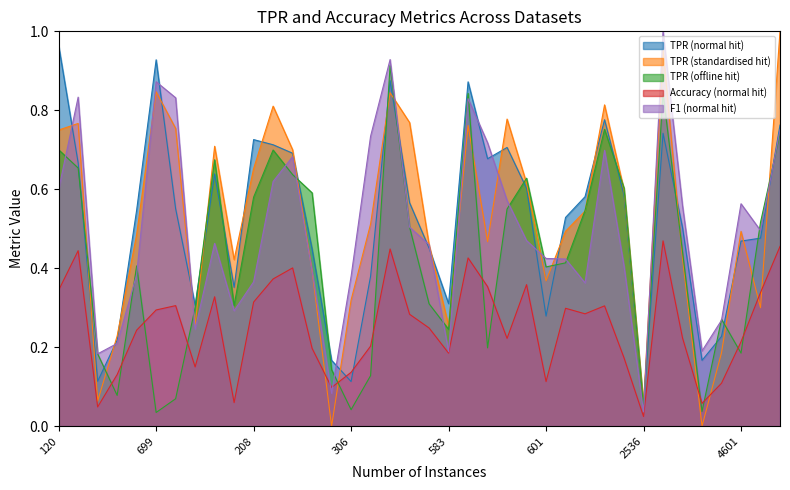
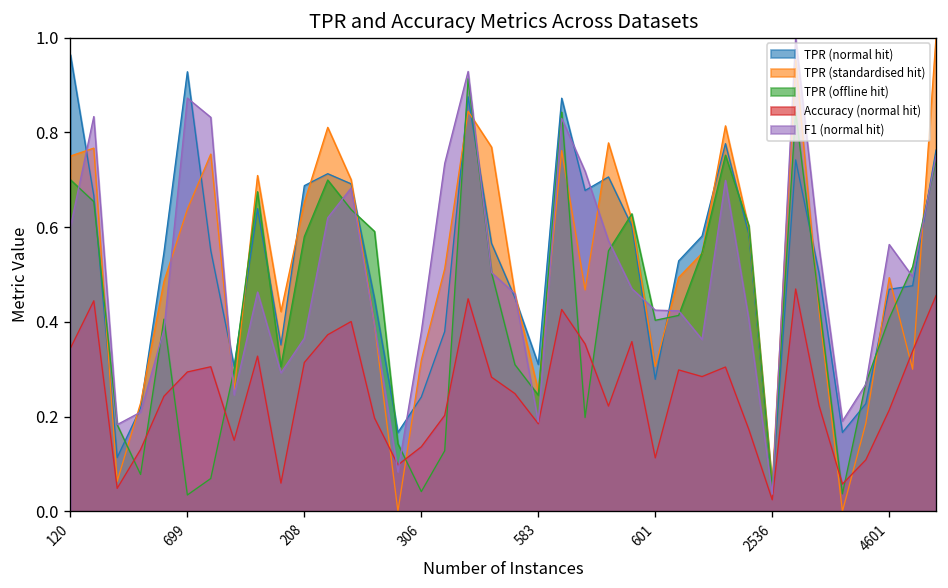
  {
    "TPR (normal hit)": {
      "120": 0.96,
      "699": 0.93,
-     "208": 0.73,
-     "306": 0.11,
+     "208": 0.69,
+     "306": 0.24,
      "583": 0.31,
      "601": 0.28,
      "4601": 0.47
    },
    "TPR (standardised hit)": {
      "120": 0.75,
-     "699": 0.85,
+     "699": 0.64,
      "208": 0.65,
      "306": 0.32,
      "583": 0.25,
-     "601": 0.37,
+     "601": 0.31,
      "4601": 0.49
    },
    "TPR (offline hit)": {
      "120": 0.70,
      "699": 0.03,
      "208": 0.58,
      "306": 0.04,
      "583": 0.25,
      "601": 0.40,
-     "4601": 0.18
+     "4601": 0.41
    },
    "Accuracy (normal hit)": {
      "120": 0.34,
      "699": 0.29,
      "208": 0.31,
      "306": 0.14,
      "601": 0.11,
      "2536": 0.02,
      "4601": 0.21
    },
    "F1 (normal hit)": {
      "120": 0.60,
      "699": 0.87,
      "208": 0.37,
      "306": 0.38,
      "601": 0.42,
      "2536": 0.04,
      "4601": 0.56
    }
  }
